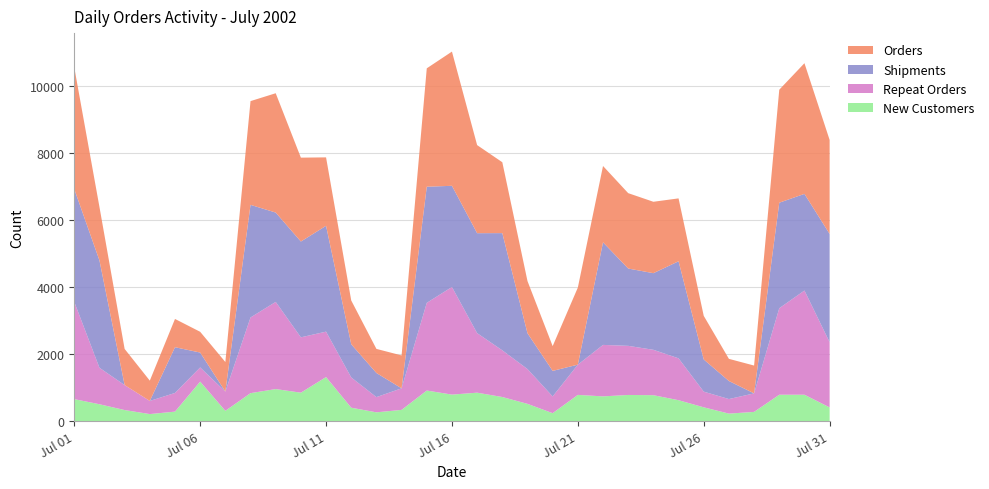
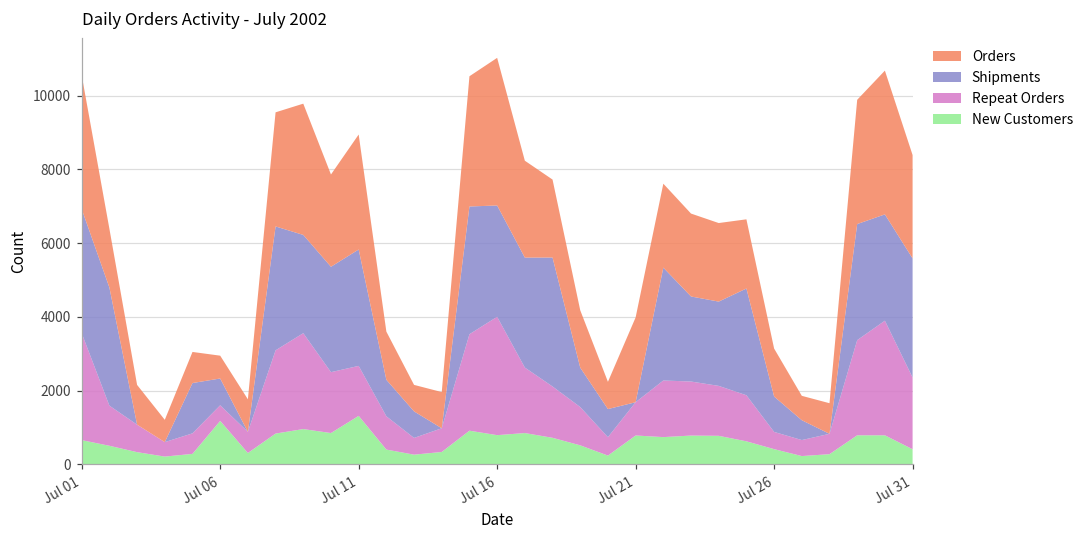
  {
    "New Customers": {
      "Jul 01": 700,
      "Jul 06": 1200,
      "Jul 11": 1300,
      "Jul 16": 800,
      "Jul 21": 800,
      "Jul 26": 400,
      "Jul 31": 400
    },
    "Repeat Orders": {
      "Jul 01": 2900,
      "Jul 06": 400,
      "Jul 11": 1400,
      "Jul 16": 3200,
      "Jul 26": 500,
      "Jul 31": 1900
    },
    "Shipments": {
      "Jul 01": 3400,
-     "Jul 06": 400,
+     "Jul 06": 700,
      "Jul 11": 3200,
      "Jul 16": 3000,
      "Jul 26": 1000,
      "Jul 31": 3200
    },
    "Orders": {
      "Jul 01": 3600,
      "Jul 06": 600,
-     "Jul 11": 2000,
+     "Jul 11": 3100,
      "Jul 16": 4000,
      "Jul 21": 2300,
      "Jul 26": 1300,
      "Jul 31": 2800
    }
  }
